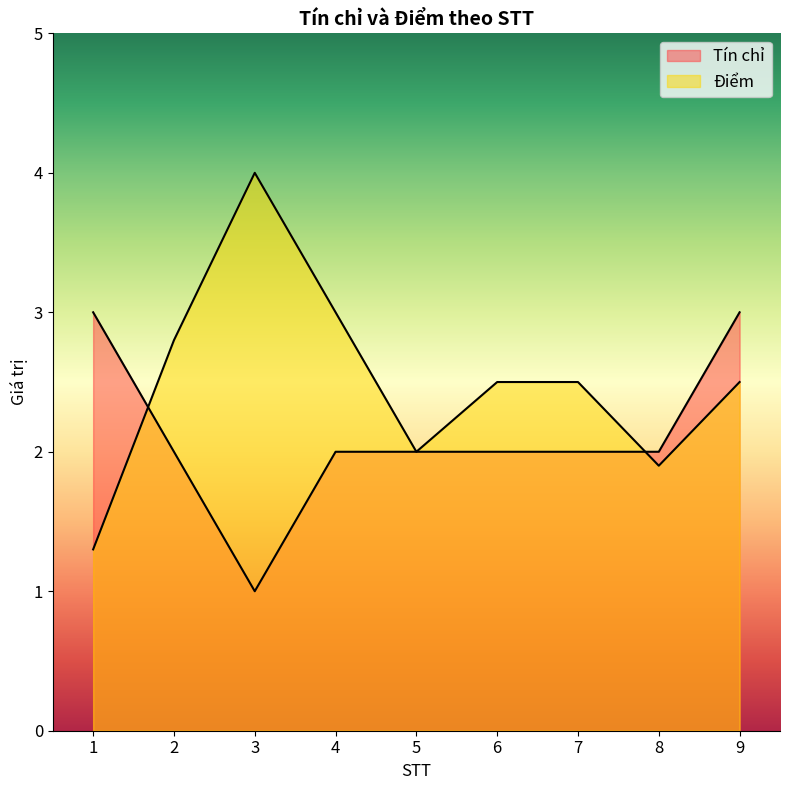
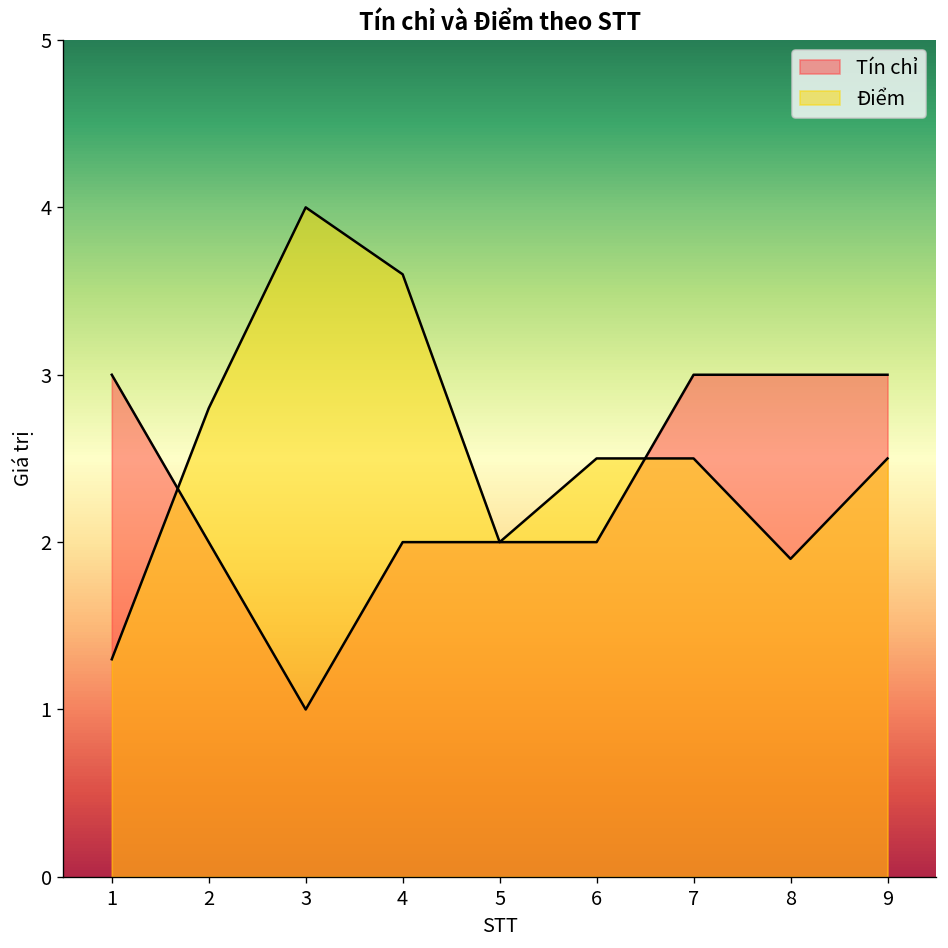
  {
    "Tín chỉ": {
      "1": 3,
      "2": 2,
      "3": 1,
      "4": 2,
      "6": 2,
-     "7": 2,
-     "8": 2,
+     "7": 3,
+     "8": 3,
      "9": 3
    },
    "Điểm": {
      "1": 1.3,
      "2": 2.8,
      "3": 4.0,
-     "4": 3.0,
+     "4": 3.6,
      "6": 2.5,
      "7": 2.5,
      "8": 1.9,
      "9": 2.5
    }
  }
